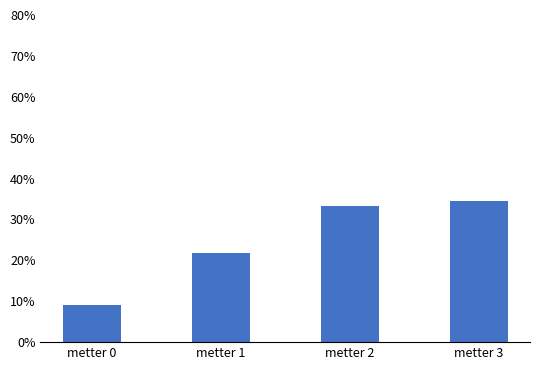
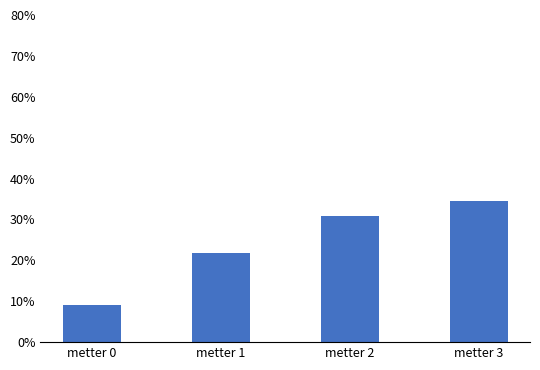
  {
    "metter 0": "9%",
    "metter 1": "22%",
-   "metter 2": "33%",
+   "metter 2": "31%",
    "metter 3": "35%"
  }
